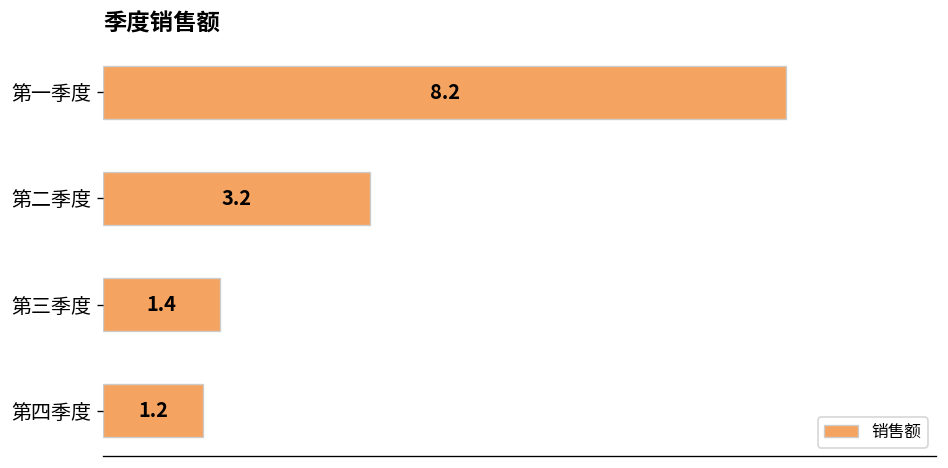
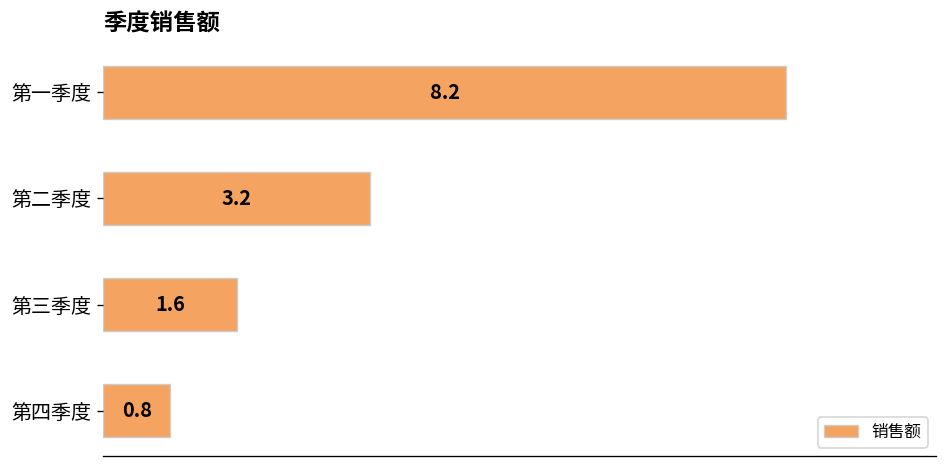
  {
    "第一季度": 8.2,
    "第二季度": 3.2,
-   "第三季度": 1.4,
-   "第四季度": 1.2
+   "第三季度": 1.6,
+   "第四季度": 0.8
  }
